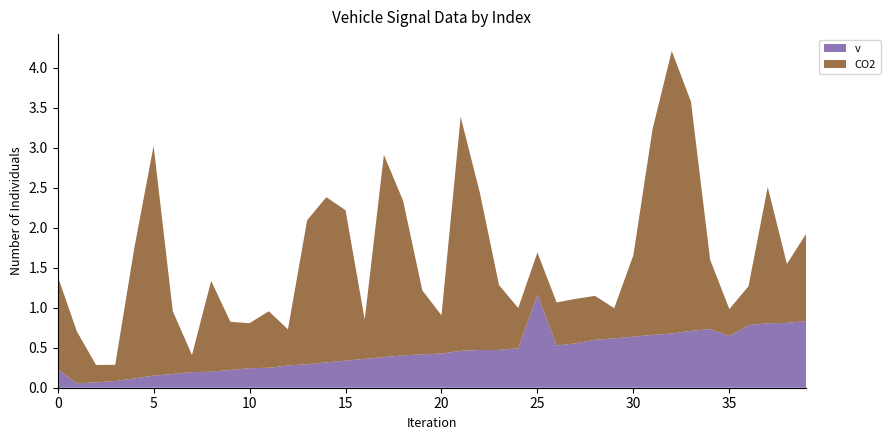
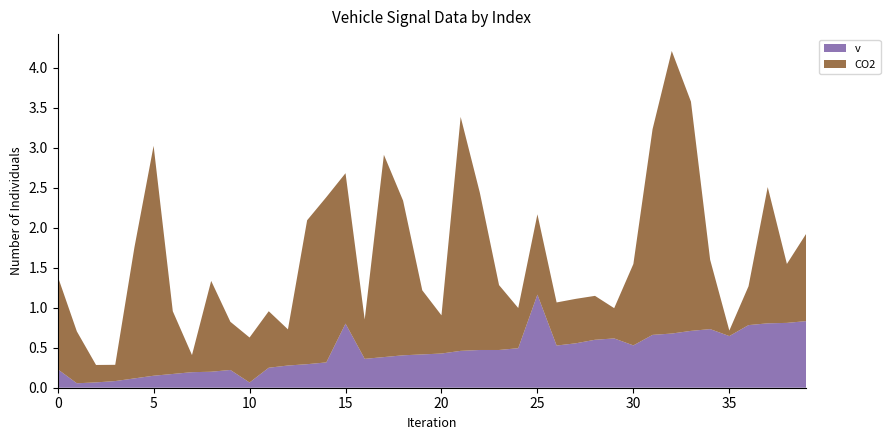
  {
    "v": {
      "0": 0.2,
      "5": 0.2,
-     "10": 0.2,
-     "15": 0.3,
+     "10": 0.1,
+     "15": 0.8,
      "20": 0.4,
      "25": 1.2,
-     "30": 0.6,
+     "30": 0.5,
      "35": 0.6
    },
    "CO2": {
      "0": 1.2,
      "5": 2.9,
      "10": 0.6,
      "15": 1.9,
      "20": 0.5,
-     "25": 0.5,
+     "25": 1.0,
      "30": 1.0,
-     "35": 0.3
+     "35": 0.1
    }
  }
